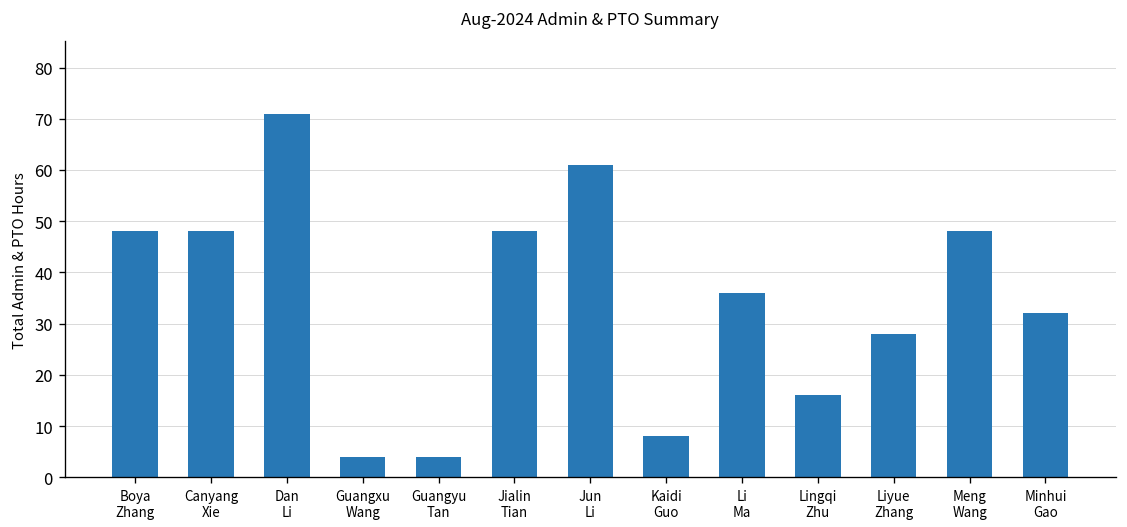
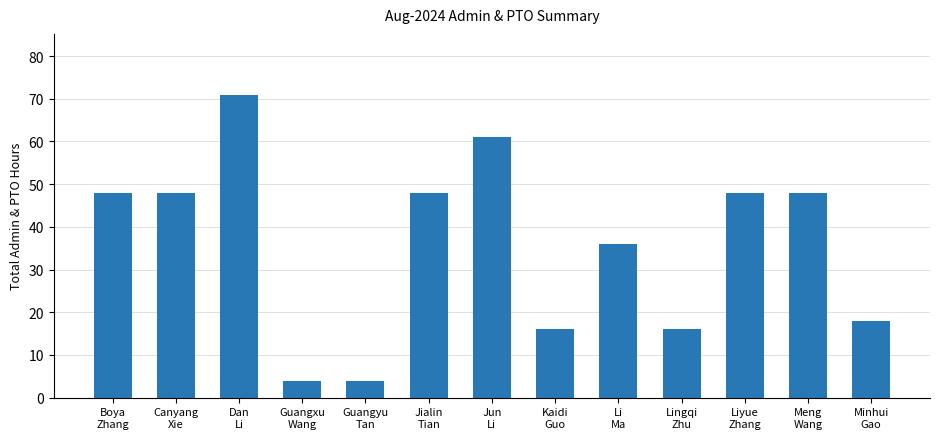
  {
    "Boya Zhang": 48,
    "Canyang Xie": 48,
    "Dan Li": 71,
    "Guangxu Wang": 4,
    "Guangyu Tan": 4,
    "Jialin Tian": 48,
    "Jun Li": 61,
-   "Kaidi Guo": 8,
+   "Kaidi Guo": 16,
    "Li Ma": 36,
    "Lingqi Zhu": 16,
-   "Liyue Zhang": 28,
+   "Liyue Zhang": 48,
    "Meng Wang": 48,
-   "Minhui Gao": 32
+   "Minhui Gao": 18
  }
